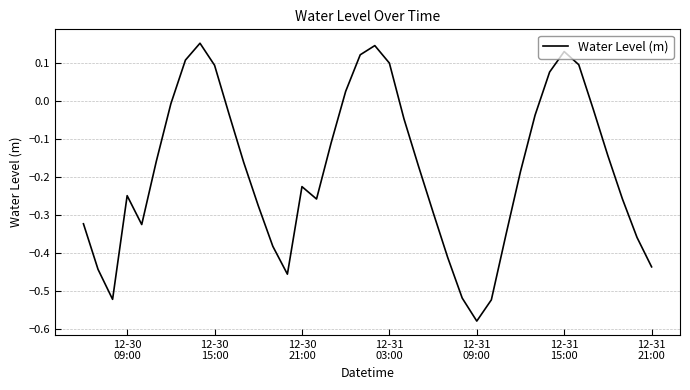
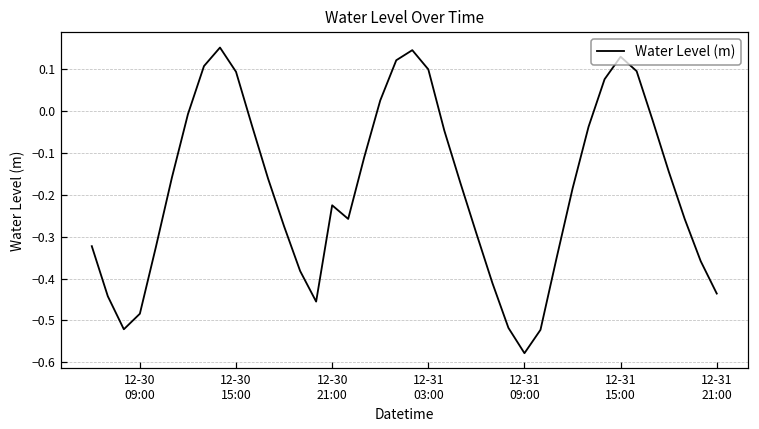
  {
-   "12-30 09:00": -0.25,
+   "12-30 09:00": -0.48,
    "12-30 15:00": 0.09,
    "12-30 21:00": -0.22,
    "12-31 03:00": 0.10,
    "12-31 09:00": -0.58,
    "12-31 21:00": -0.44
  }
